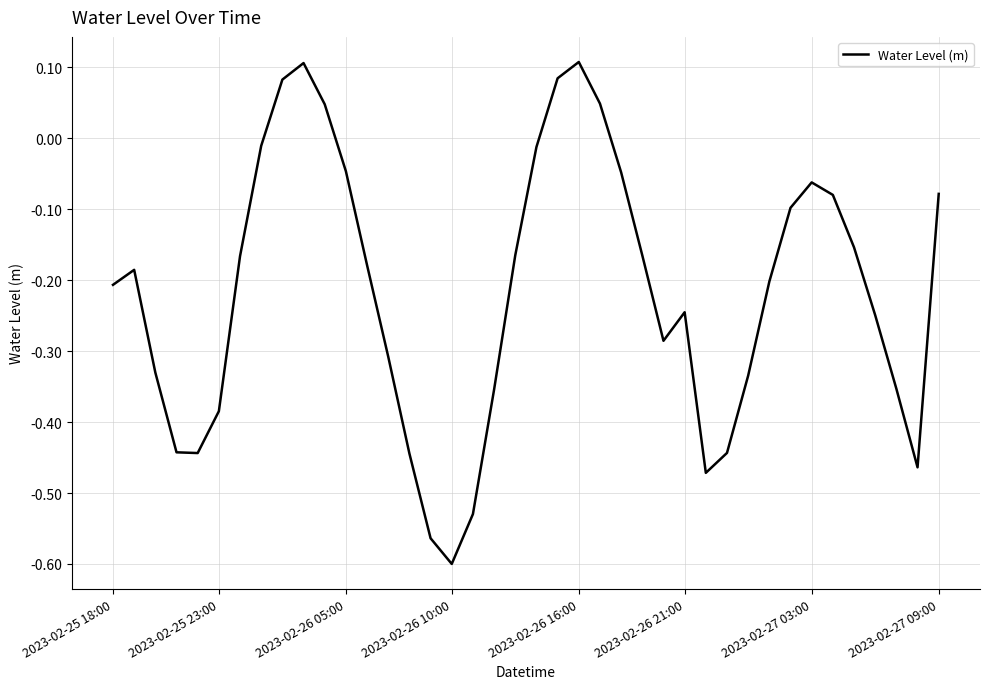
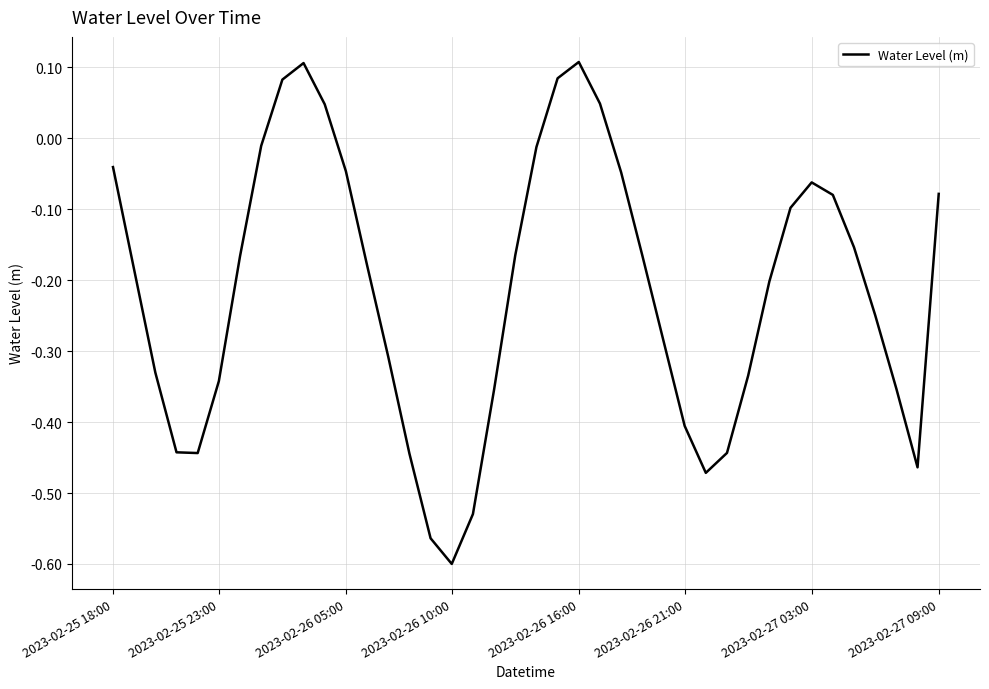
  {
-   "2023-02-25 18:00": -0.21,
-   "2023-02-25 23:00": -0.38,
+   "2023-02-25 18:00": -0.04,
+   "2023-02-25 23:00": -0.34,
    "2023-02-26 05:00": -0.05,
    "2023-02-26 10:00": -0.60,
    "2023-02-26 16:00": 0.11,
-   "2023-02-26 21:00": -0.25,
+   "2023-02-26 21:00": -0.41,
    "2023-02-27 03:00": -0.06,
    "2023-02-27 09:00": -0.08
  }
